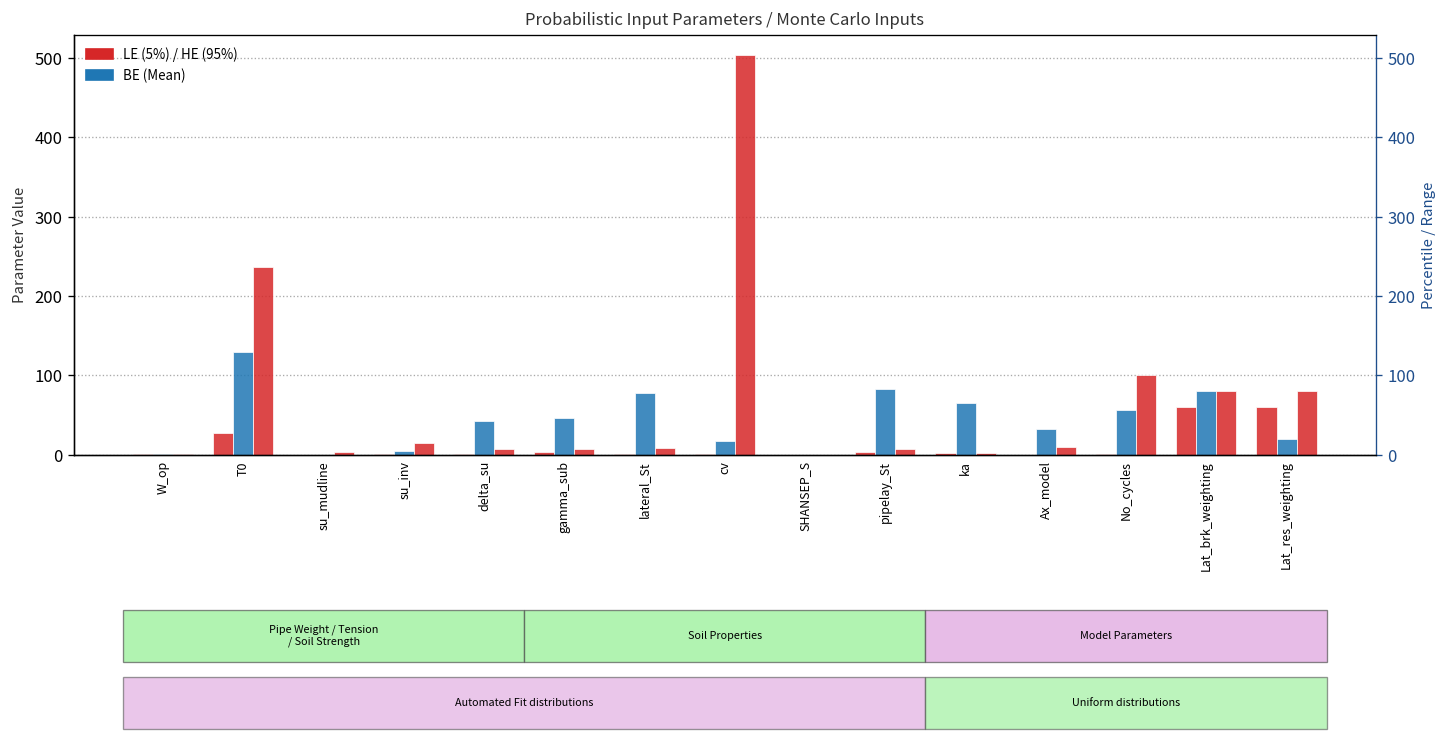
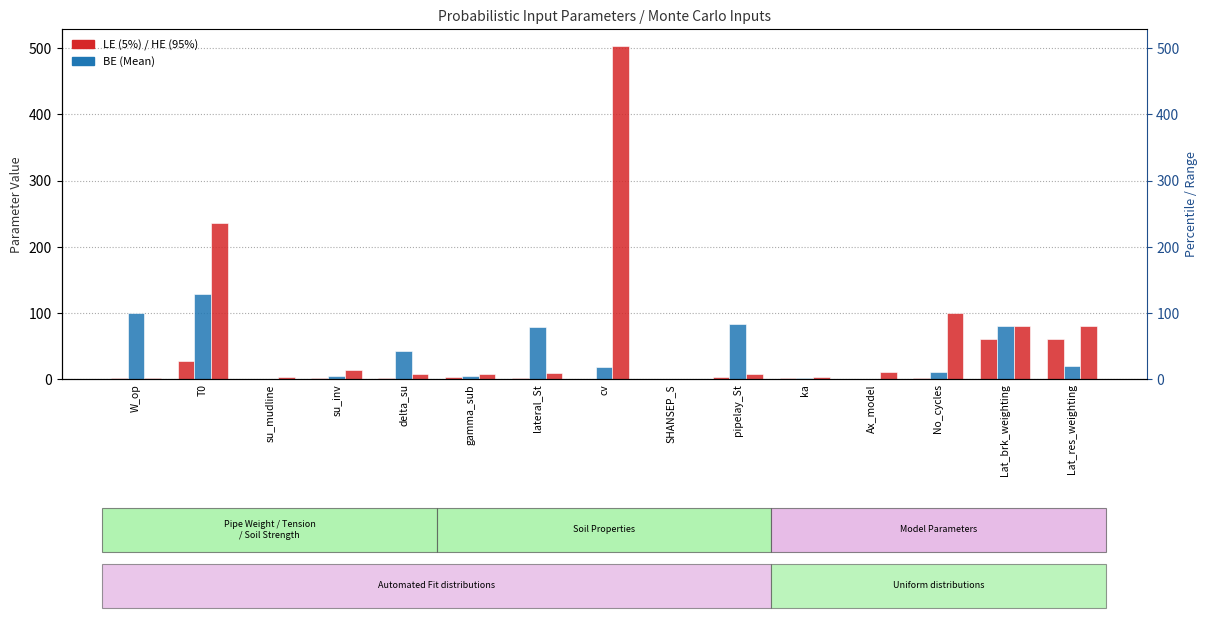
  {
    "BE (Mean)": {
-     "W_op": 0,
+     "W_op": 100,
      "T0": 130,
      "su_inv": 0,
      "delta_su": 40,
-     "gamma_sub": 50,
+     "gamma_sub": 0,
      "lateral_St": 80,
      "cv": 20,
      "pipelay_St": 80,
-     "ka": 70,
-     "Ax_model": 30,
-     "No_cycles": 60,
+     "ka": 0,
+     "Ax_model": 0,
+     "No_cycles": 10,
      "Lat_brk_weighting": 80,
      "Lat_res_weighting": 20
    }
  }
